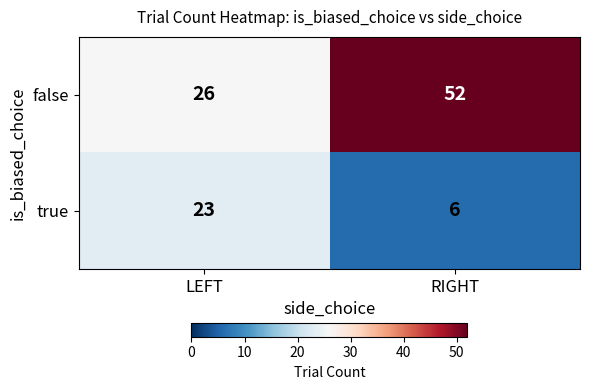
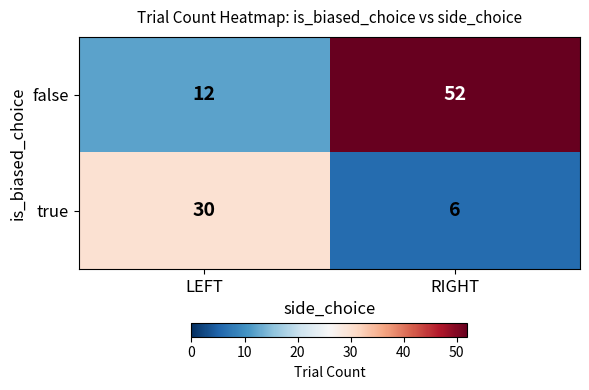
  {
    "false": {
-     "LEFT": 26,
+     "LEFT": 12,
      "RIGHT": 52
    },
    "true": {
-     "LEFT": 23,
+     "LEFT": 30,
      "RIGHT": 6
    }
  }
